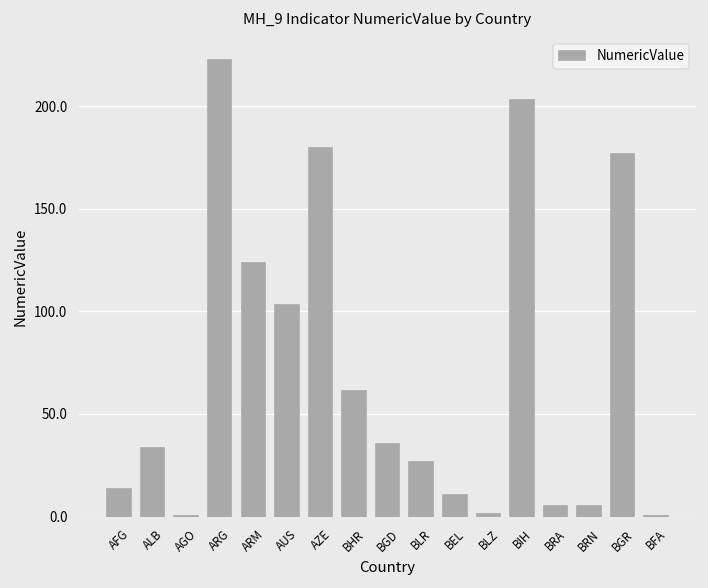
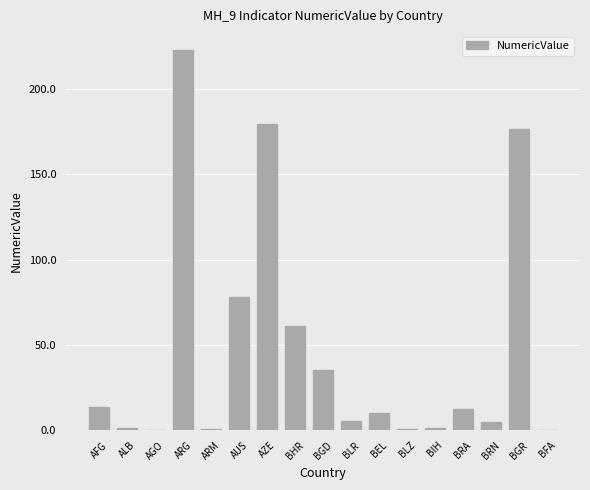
  {
    "AFG": 13,
-   "ALB": 33,
+   "ALB": 1,
    "ARG": 223,
-   "ARM": 124,
-   "AUS": 103,
+   "ARM": 1,
+   "AUS": 78,
    "AZE": 179,
    "BHR": 61,
    "BGD": 35,
-   "BLR": 26,
+   "BLR": 6,
    "BEL": 10,
-   "BIH": 203,
-   "BRA": 5,
+   "BIH": 2,
+   "BRA": 12,
    "BRN": 5,
    "BGR": 177
  }
